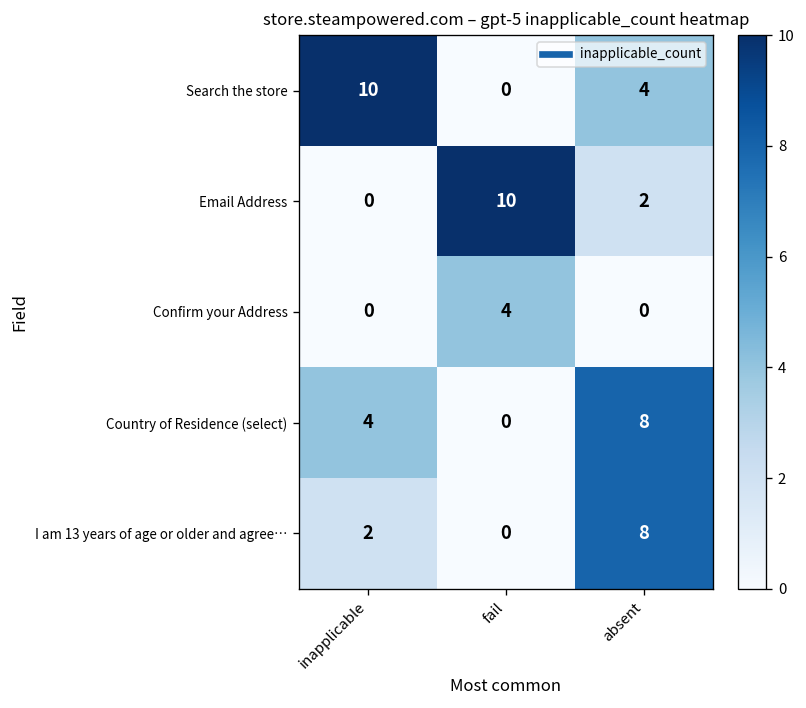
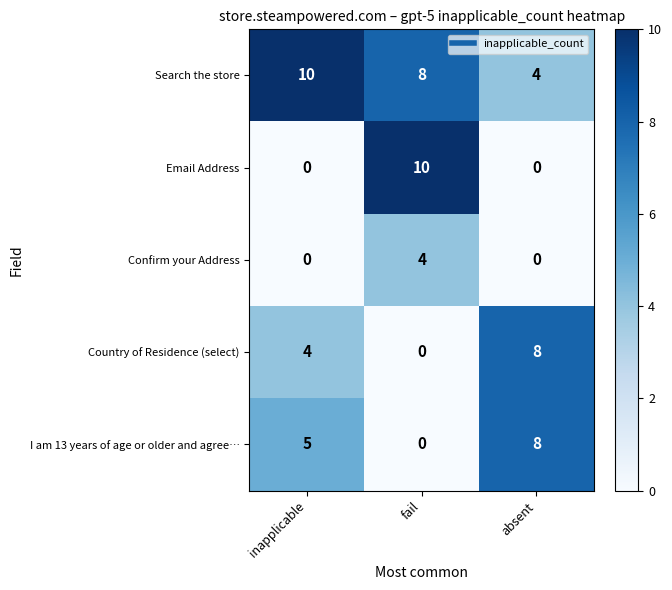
  {
    "Search the store": {
      "inapplicable": 10,
-     "fail": 0,
+     "fail": 8,
      "absent": 4
    },
    "Email Address": {
      "inapplicable": 0,
      "fail": 10,
-     "absent": 2
+     "absent": 0
    },
    "Confirm your Address": {
      "inapplicable": 0,
      "fail": 4,
      "absent": 0
    },
    "Country of Residence (select)": {
      "inapplicable": 4,
      "fail": 0,
      "absent": 8
    },
    "I am 13 years of age or older and agree…": {
-     "inapplicable": 2,
+     "inapplicable": 5,
      "fail": 0,
      "absent": 8
    }
  }
